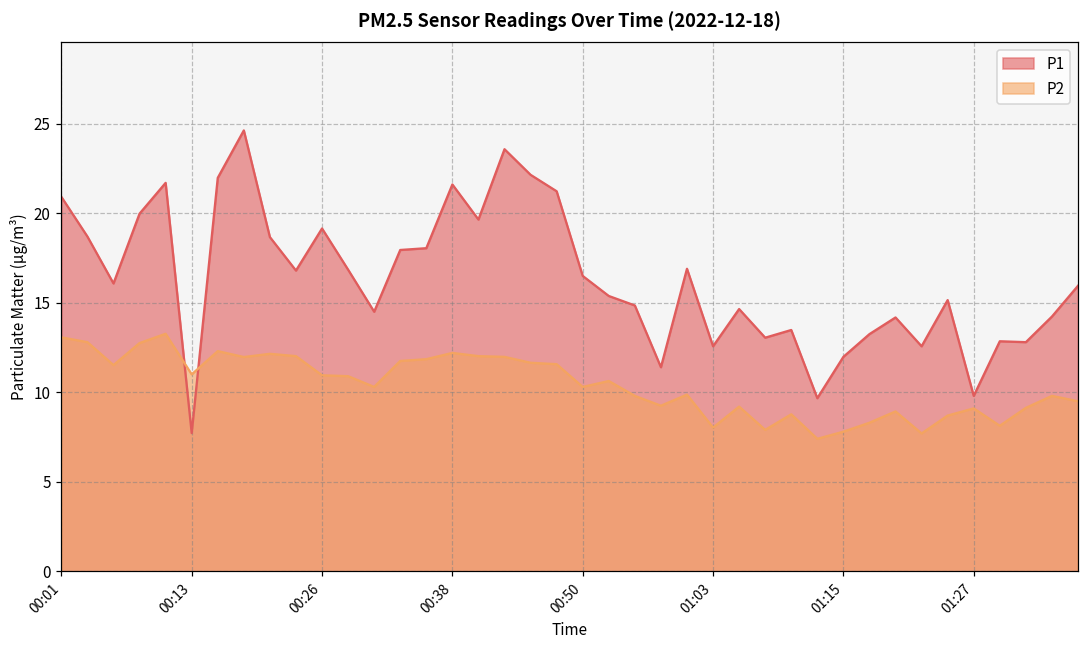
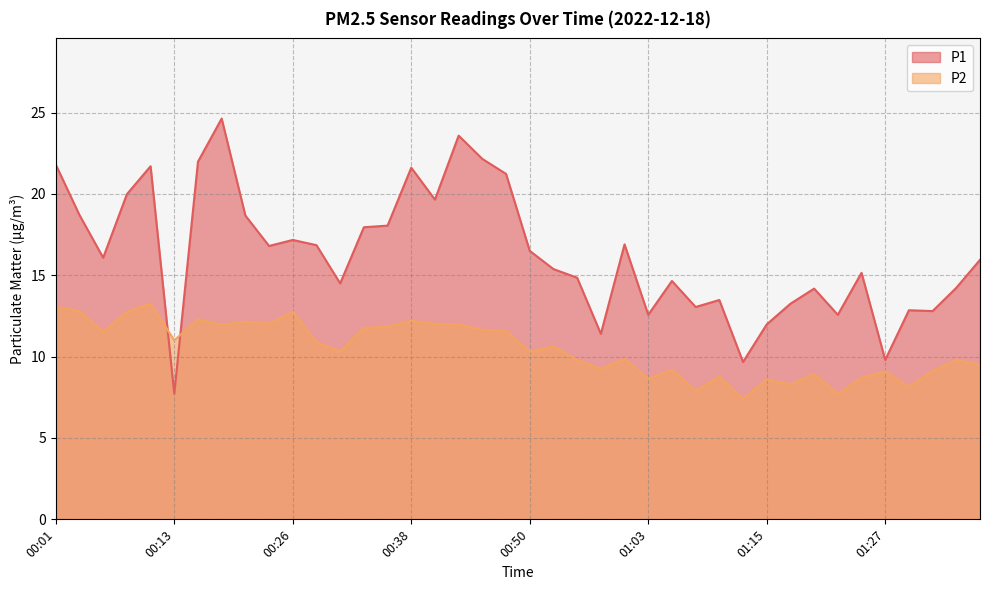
  {
    "P1": {
-     "00:01": 20.9,
+     "00:01": 21.8,
      "00:13": 7.7,
-     "00:26": 19.2,
+     "00:26": 17.2,
      "00:38": 21.6,
      "00:50": 16.5,
      "01:03": 12.6,
      "01:15": 12.0,
      "01:27": 9.8
    },
    "P2": {
      "00:01": 13.1,
      "00:13": 11.0,
-     "00:26": 11.0,
+     "00:26": 12.8,
      "00:38": 12.2,
      "00:50": 10.3,
-     "01:03": 8.0,
-     "01:15": 7.8,
+     "01:03": 8.6,
+     "01:15": 8.6,
      "01:27": 9.1
    }
  }
